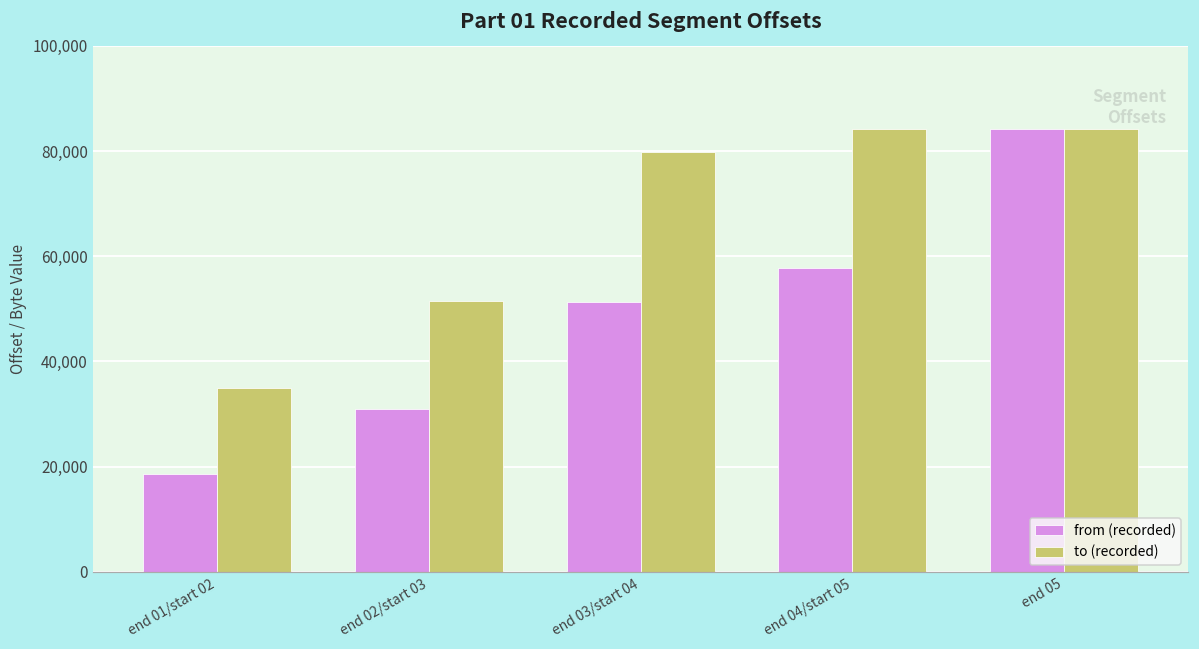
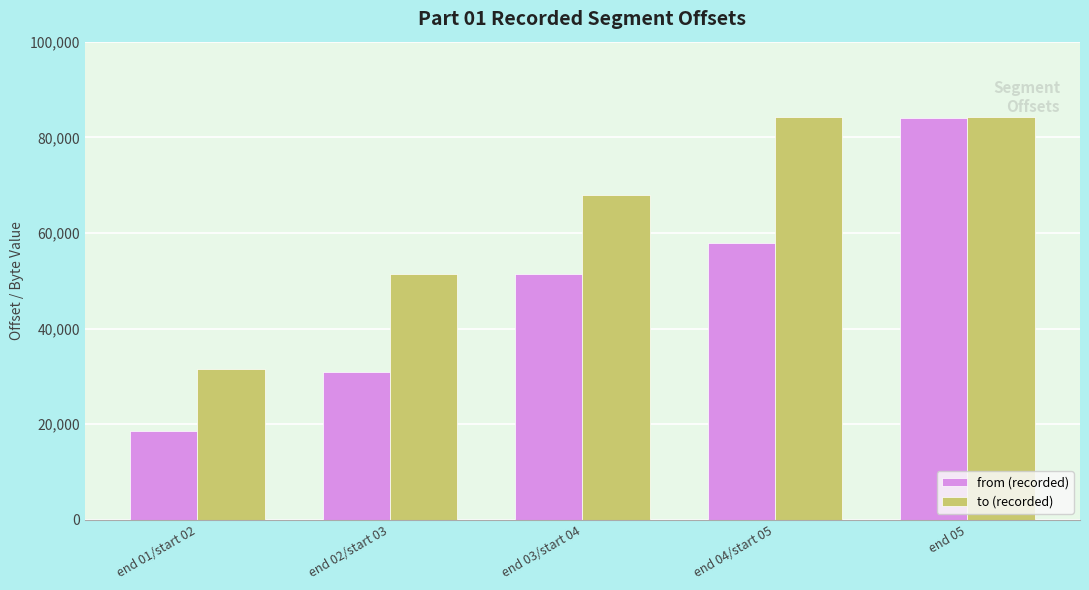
  {
    "from (recorded)": {
      "end 01/start 02": "19,000",
      "end 02/start 03": "31,000",
      "end 03/start 04": "51,000",
      "end 04/start 05": "58,000",
      "end 05": "84,000"
    },
    "to (recorded)": {
-     "end 01/start 02": "35,000",
+     "end 01/start 02": "32,000",
      "end 02/start 03": "51,000",
-     "end 03/start 04": "80,000",
+     "end 03/start 04": "68,000",
      "end 04/start 05": "84,000",
      "end 05": "84,000"
    }
  }
